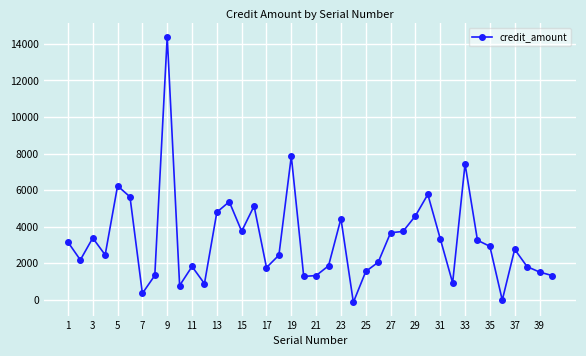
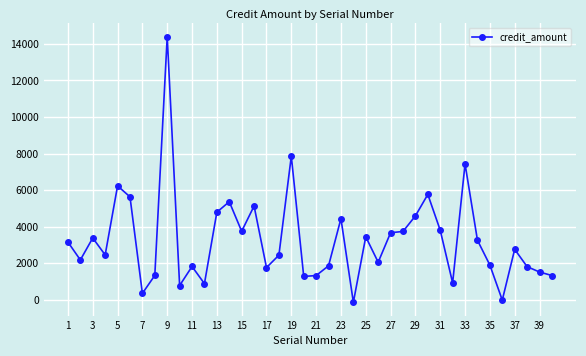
  {
    "1": 3200,
    "3": 3400,
    "5": 6200,
    "7": 400,
    "9": 14400,
    "11": 1800,
    "13": 4800,
    "15": 3800,
    "17": 1800,
    "19": 7900,
    "21": 1300,
    "23": 4400,
-   "25": 1600,
+   "25": 3500,
    "27": 3700,
    "29": 4600,
-   "31": 3400,
+   "31": 3800,
    "33": 7400,
-   "35": 2900,
+   "35": 1900,
    "37": 2800,
    "39": 1500
  }
